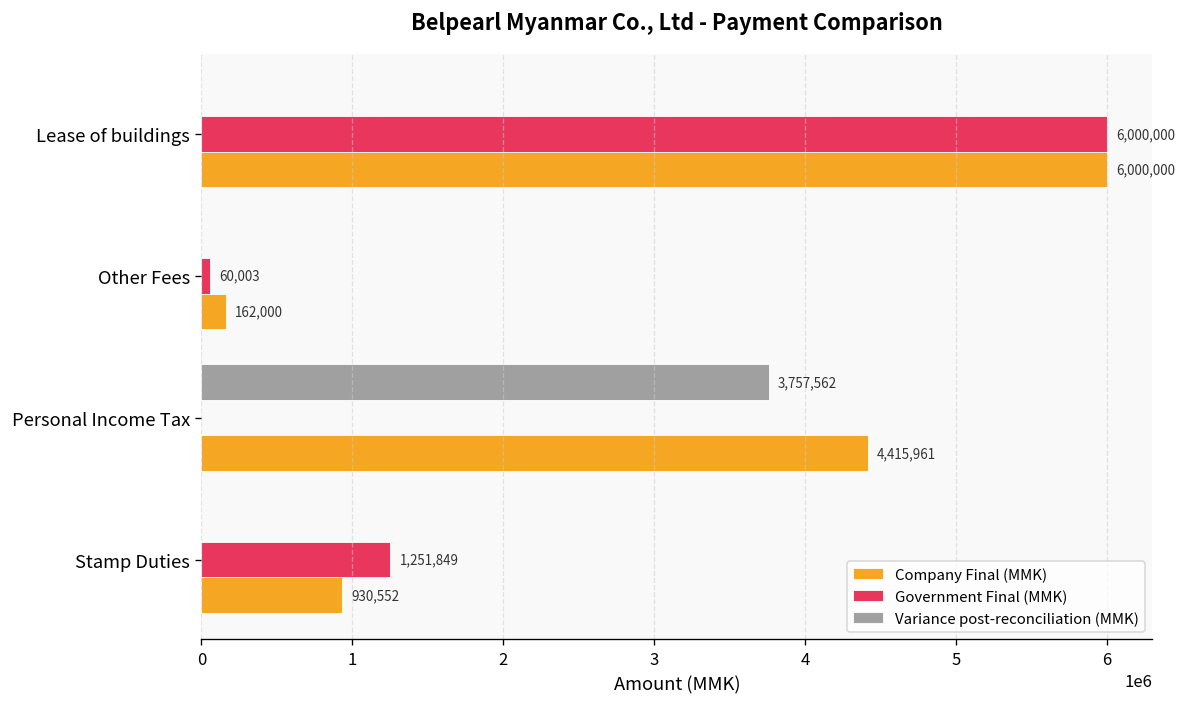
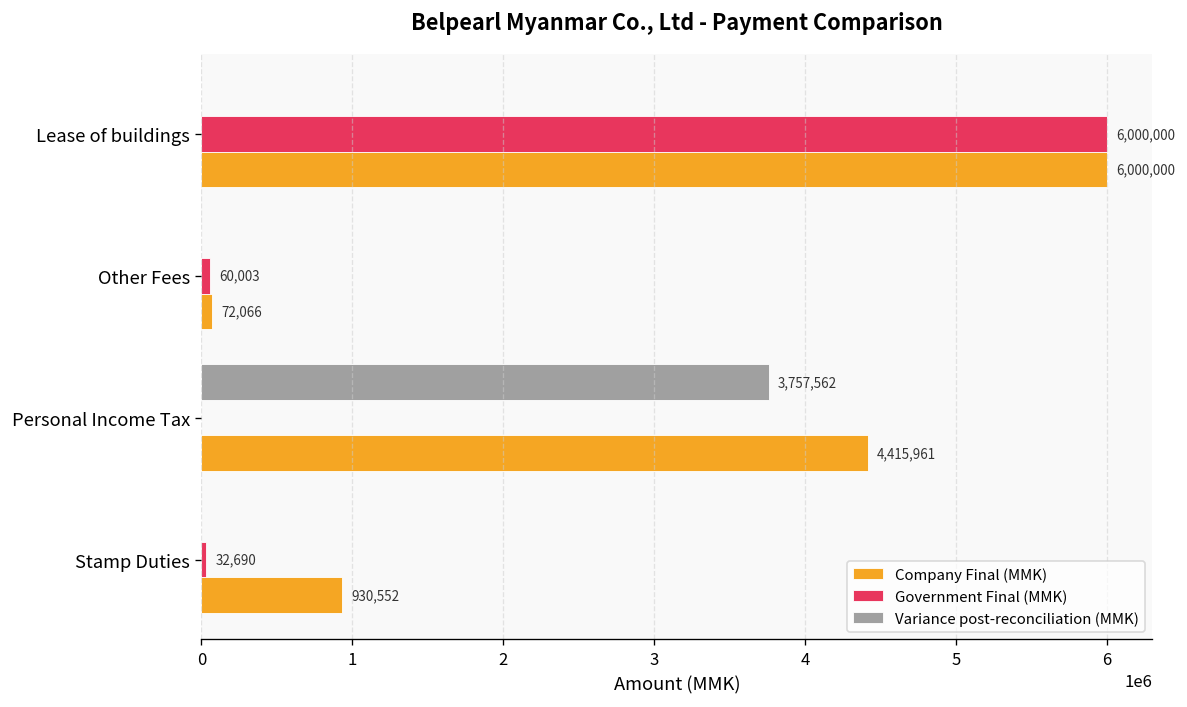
  {
    "Company Final (MMK)": {
      "Lease of buildings": "6,000,000",
-     "Other Fees": "162,000",
+     "Other Fees": "72,066",
      "Personal Income Tax": "4,415,961",
      "Stamp Duties": "930,552"
    },
    "Government Final (MMK)": {
      "Lease of buildings": "6,000,000",
      "Other Fees": "60,003",
-     "Stamp Duties": "1,251,849"
+     "Stamp Duties": "32,690"
    },
    "Variance post-reconciliation (MMK)": {
      "Personal Income Tax": "3,757,562"
    }
  }
